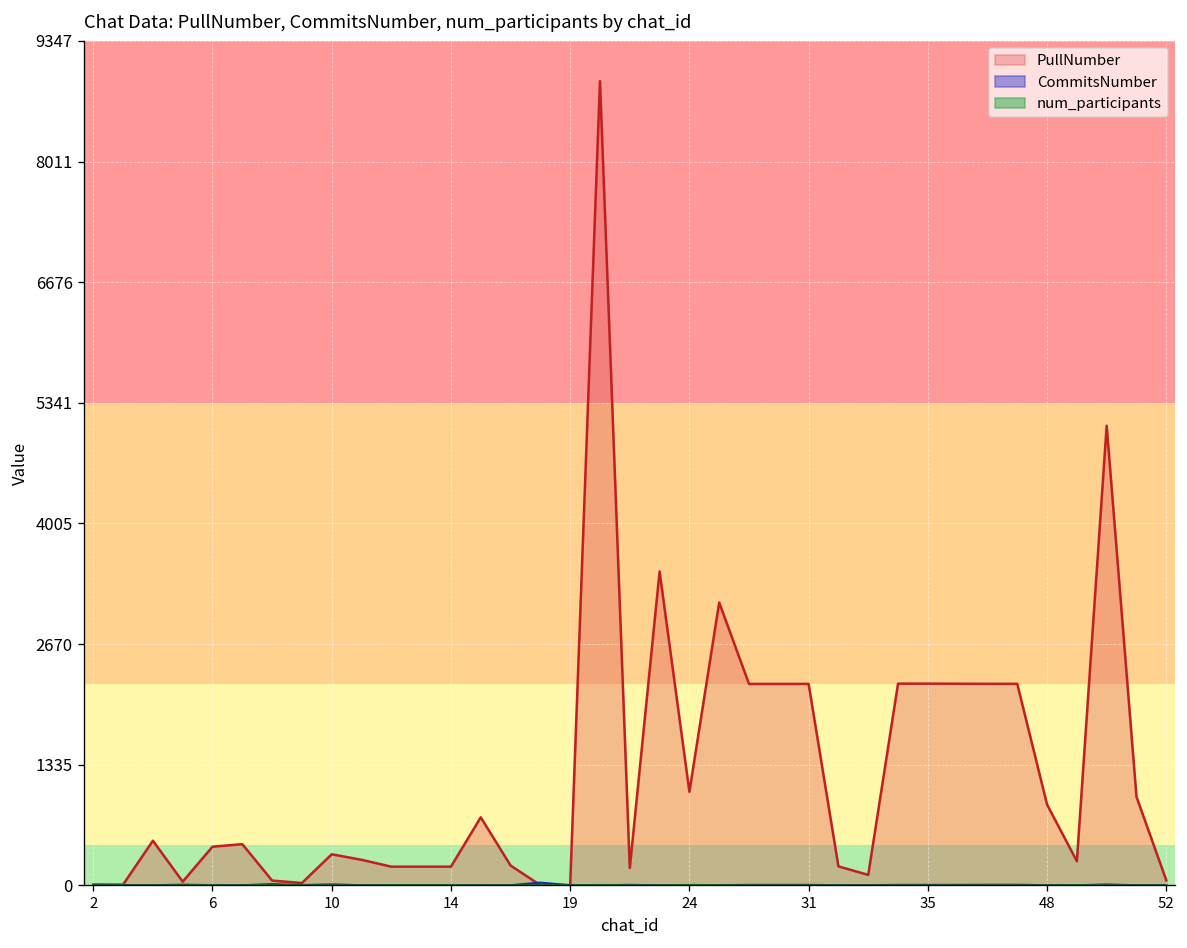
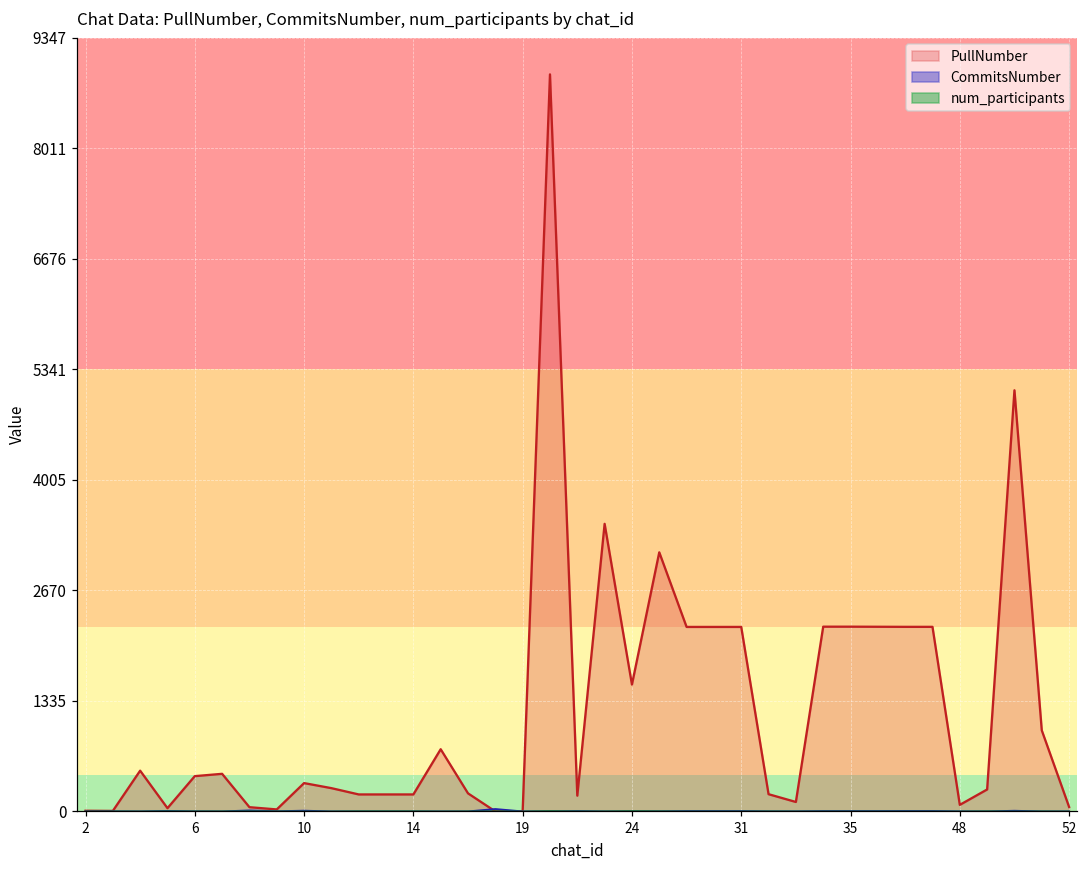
  {
    "PullNumber": {
-     "24": 1000,
-     "48": 900,
+     "24": 1500,
+     "48": 100,
      "52": 100
    }
  }
